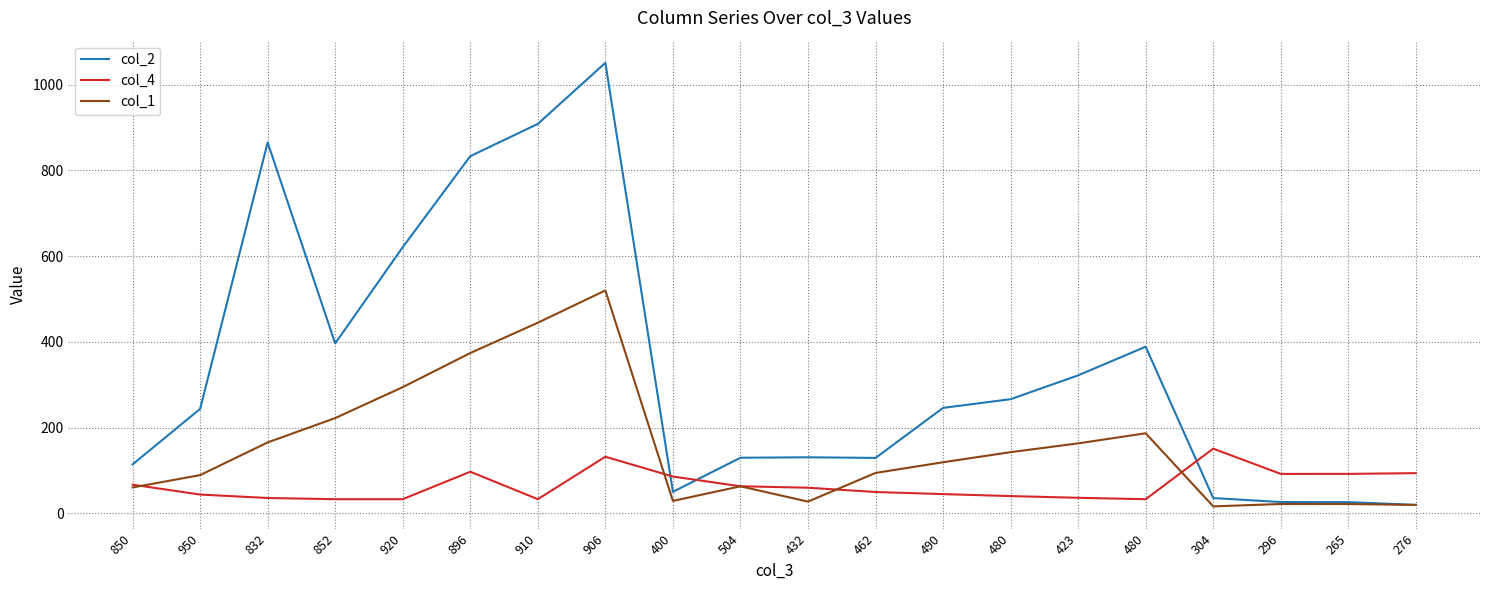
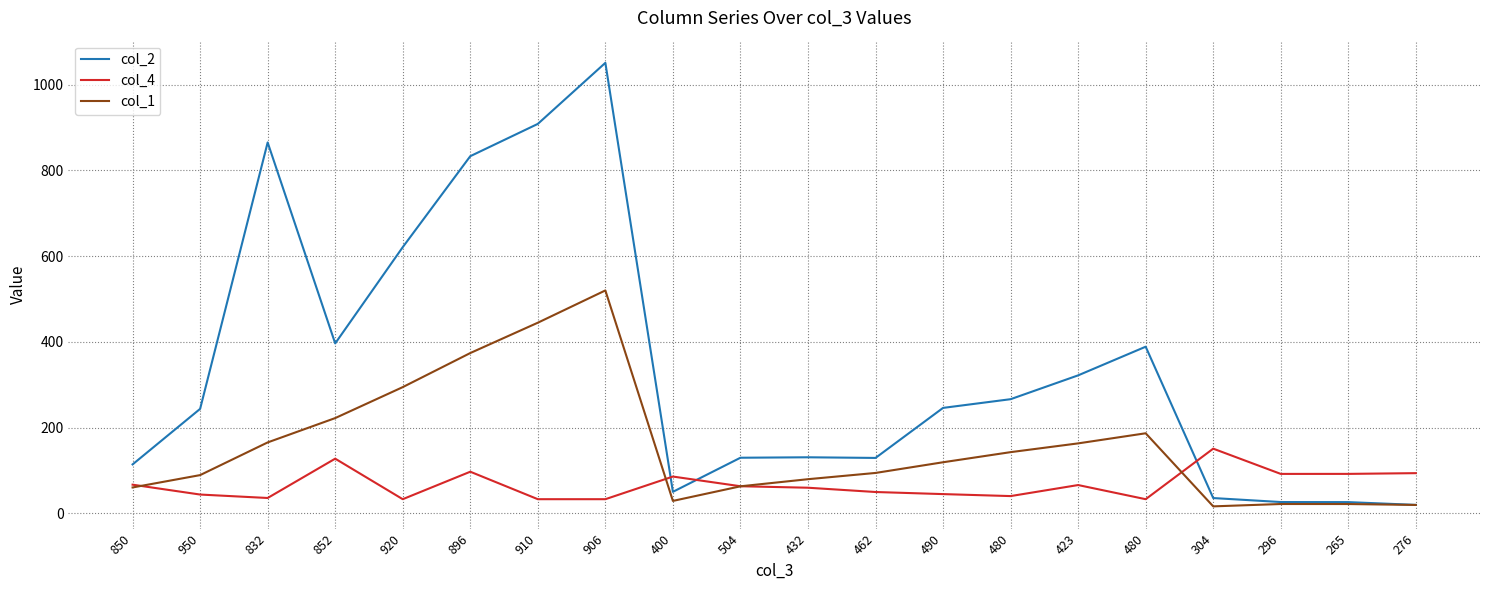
  {
    "col_2": {
      "850": 110,
      "950": 240,
      "832": 870,
      "852": 400,
      "920": 620,
      "896": 830,
      "910": 910,
      "906": 1050,
      "400": 50,
      "504": 130,
      "432": 130,
      "462": 130,
      "490": 250,
      "423": 320,
      "304": 40
    },
    "col_4": {
      "850": 70,
      "950": 40,
      "832": 40,
-     "852": 30,
+     "852": 130,
      "920": 30,
      "896": 100,
      "910": 30,
-     "906": 130,
+     "906": 30,
      "400": 90,
      "432": 60,
      "462": 50,
      "490": 50,
-     "423": 40,
+     "423": 70,
      "304": 150,
      "296": 90,
      "265": 90,
      "276": 90
    },
    "col_1": {
      "850": 60,
      "950": 90,
      "832": 170,
      "852": 220,
      "920": 290,
      "896": 370,
      "910": 440,
      "906": 520,
      "400": 30,
-     "432": 30,
+     "432": 80,
      "462": 90,
      "490": 120,
      "423": 160,
      "304": 20
    }
  }
